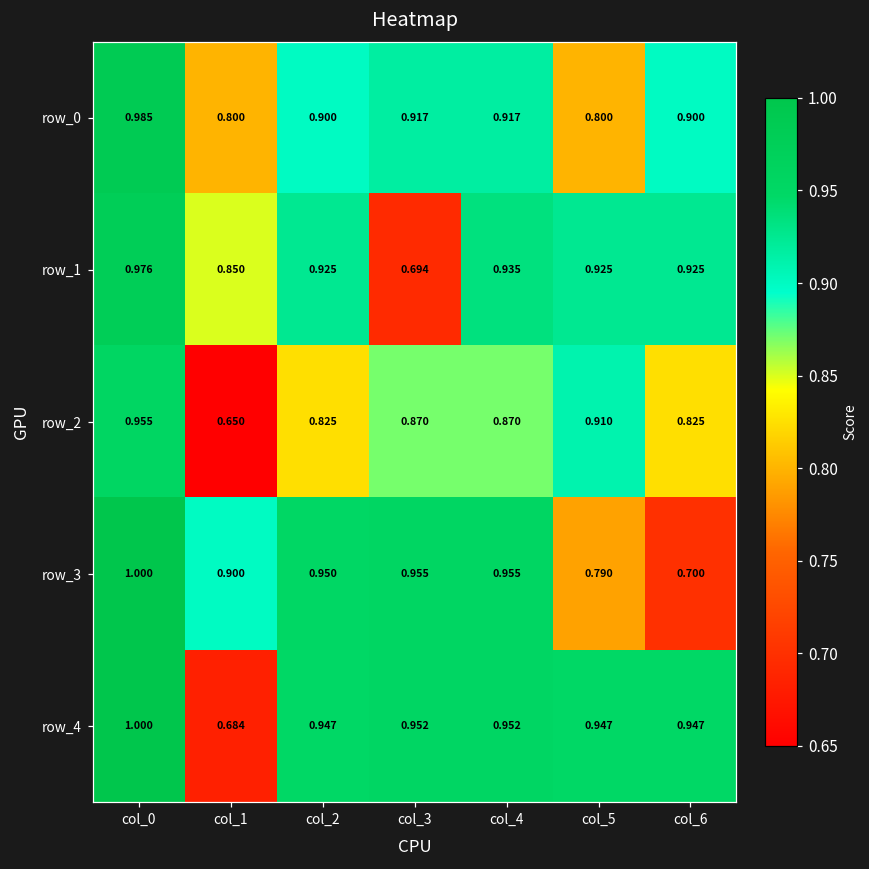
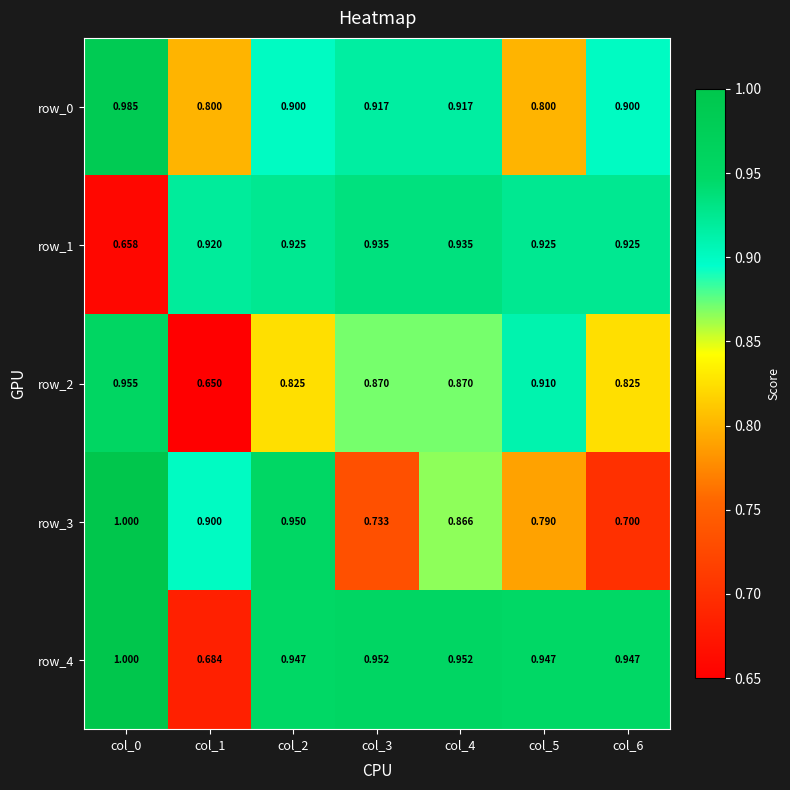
  {
    "row_0": {
      "col_0": 0.985,
      "col_1": 0.800,
      "col_2": 0.900,
      "col_3": 0.917,
      "col_4": 0.917,
      "col_5": 0.800,
      "col_6": 0.900
    },
    "row_1": {
-     "col_0": 0.976,
-     "col_1": 0.850,
+     "col_0": 0.658,
+     "col_1": 0.920,
      "col_2": 0.925,
-     "col_3": 0.694,
+     "col_3": 0.935,
      "col_4": 0.935,
      "col_5": 0.925,
      "col_6": 0.925
    },
    "row_2": {
      "col_0": 0.955,
      "col_1": 0.650,
      "col_2": 0.825,
      "col_3": 0.870,
      "col_4": 0.870,
      "col_5": 0.910,
      "col_6": 0.825
    },
    "row_3": {
      "col_0": 1.000,
      "col_1": 0.900,
      "col_2": 0.950,
-     "col_3": 0.955,
-     "col_4": 0.955,
+     "col_3": 0.733,
+     "col_4": 0.866,
      "col_5": 0.790,
      "col_6": 0.700
    },
    "row_4": {
      "col_0": 1.000,
      "col_1": 0.684,
      "col_2": 0.947,
      "col_3": 0.952,
      "col_4": 0.952,
      "col_5": 0.947,
      "col_6": 0.947
    }
  }
